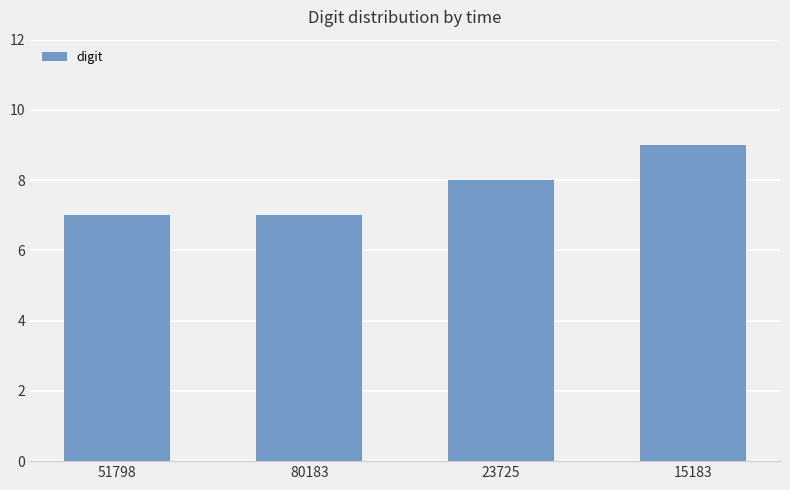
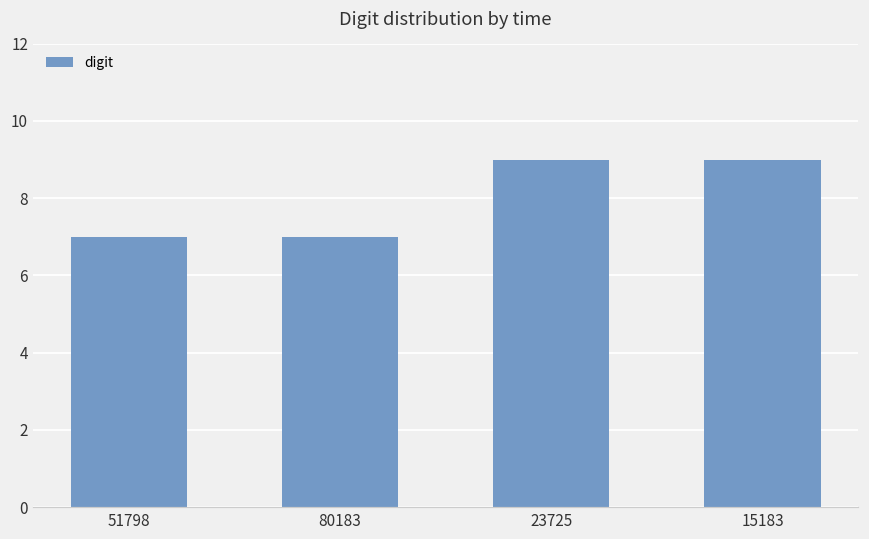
  {
    "51798": 7,
    "80183": 7,
-   "23725": 8,
+   "23725": 9,
    "15183": 9
  }
